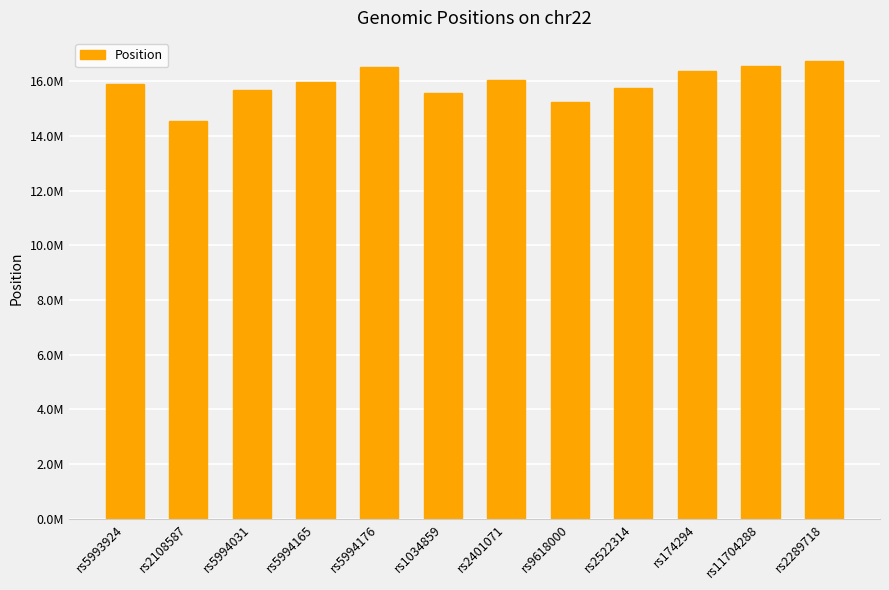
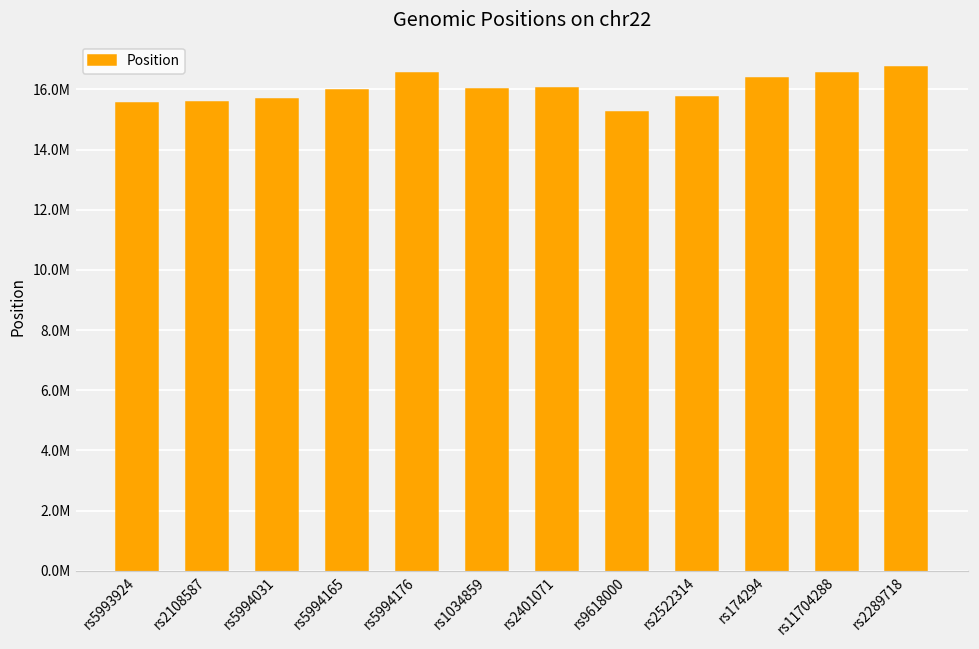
  {
-   "rs5993924": 15900000,
-   "rs2108587": 14500000,
+   "rs5993924": 15600000,
+   "rs2108587": 15600000,
    "rs5994031": 15700000,
    "rs5994165": 16000000,
    "rs5994176": 16500000,
-   "rs1034859": 15600000,
+   "rs1034859": 16000000,
    "rs2401071": 16000000,
    "rs9618000": 15200000,
    "rs2522314": 15800000,
    "rs174294": 16400000,
    "rs11704288": 16500000,
    "rs2289718": 16700000
  }
